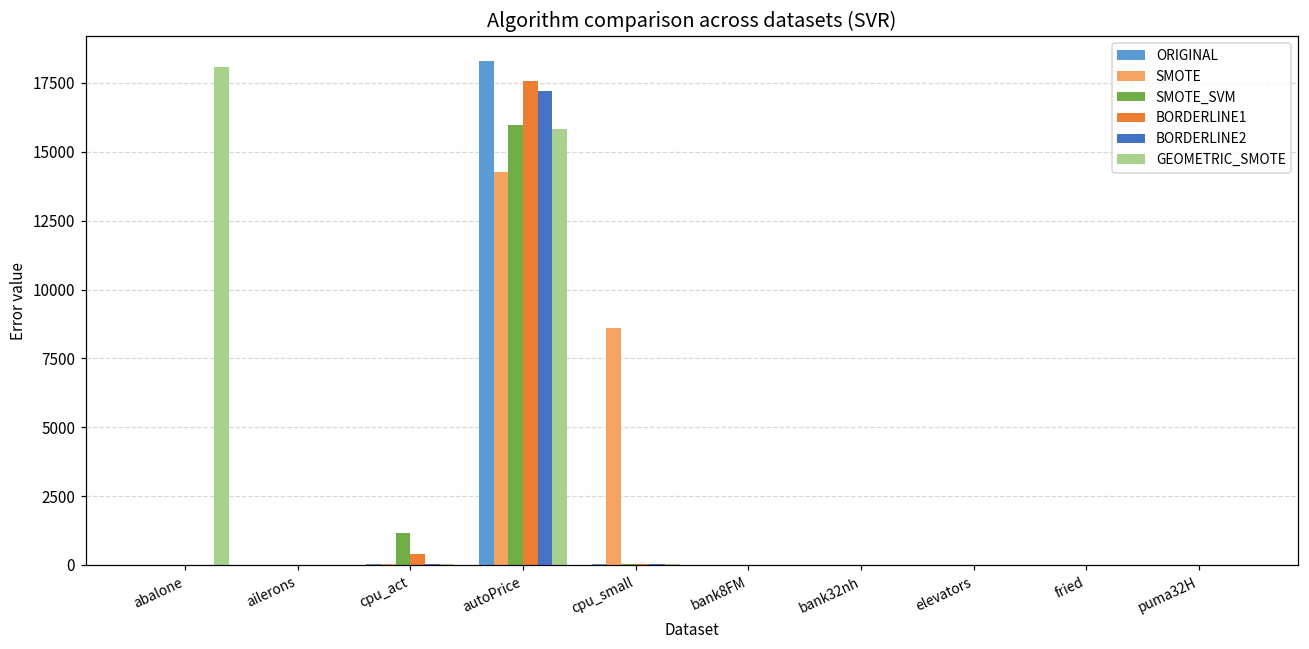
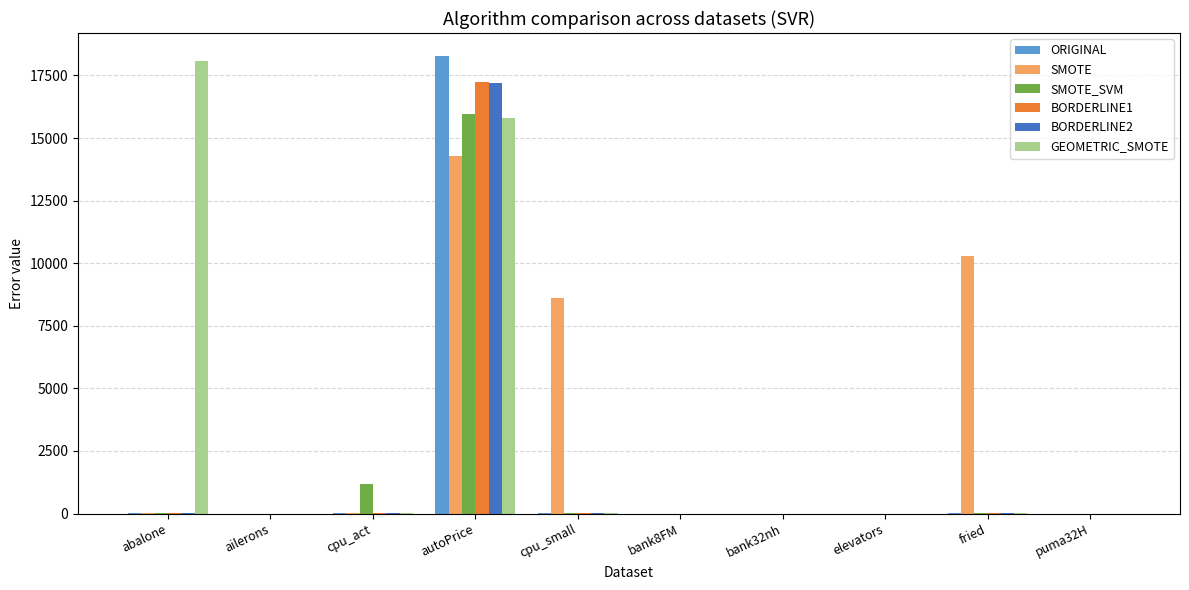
  {
    "SMOTE": {
      "autoPrice": 14300,
      "cpu_small": 8600,
-     "fried": 0
+     "fried": 10300
    },
    "SMOTE_SVM": {
      "cpu_act": 1200,
      "autoPrice": 16000
    },
    "BORDERLINE1": {
-     "cpu_act": 400,
-     "autoPrice": 17600
+     "cpu_act": 0,
+     "autoPrice": 17200
    },
    "GEOMETRIC_SMOTE": {
      "abalone": 18100,
      "autoPrice": 15800
    }
  }
